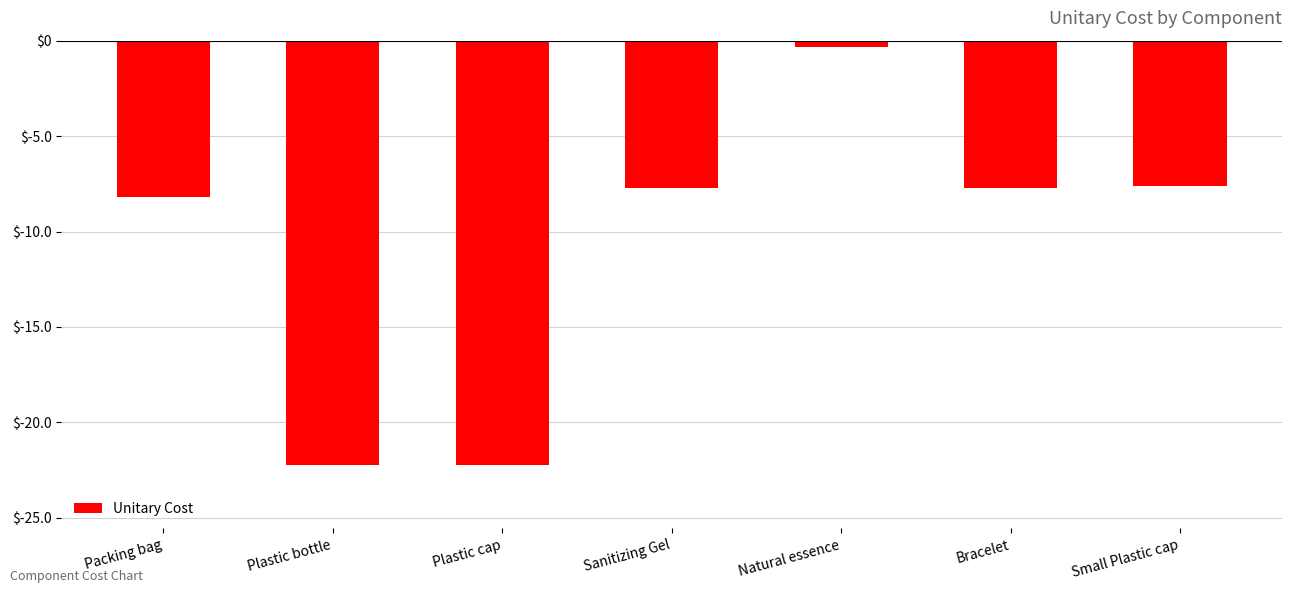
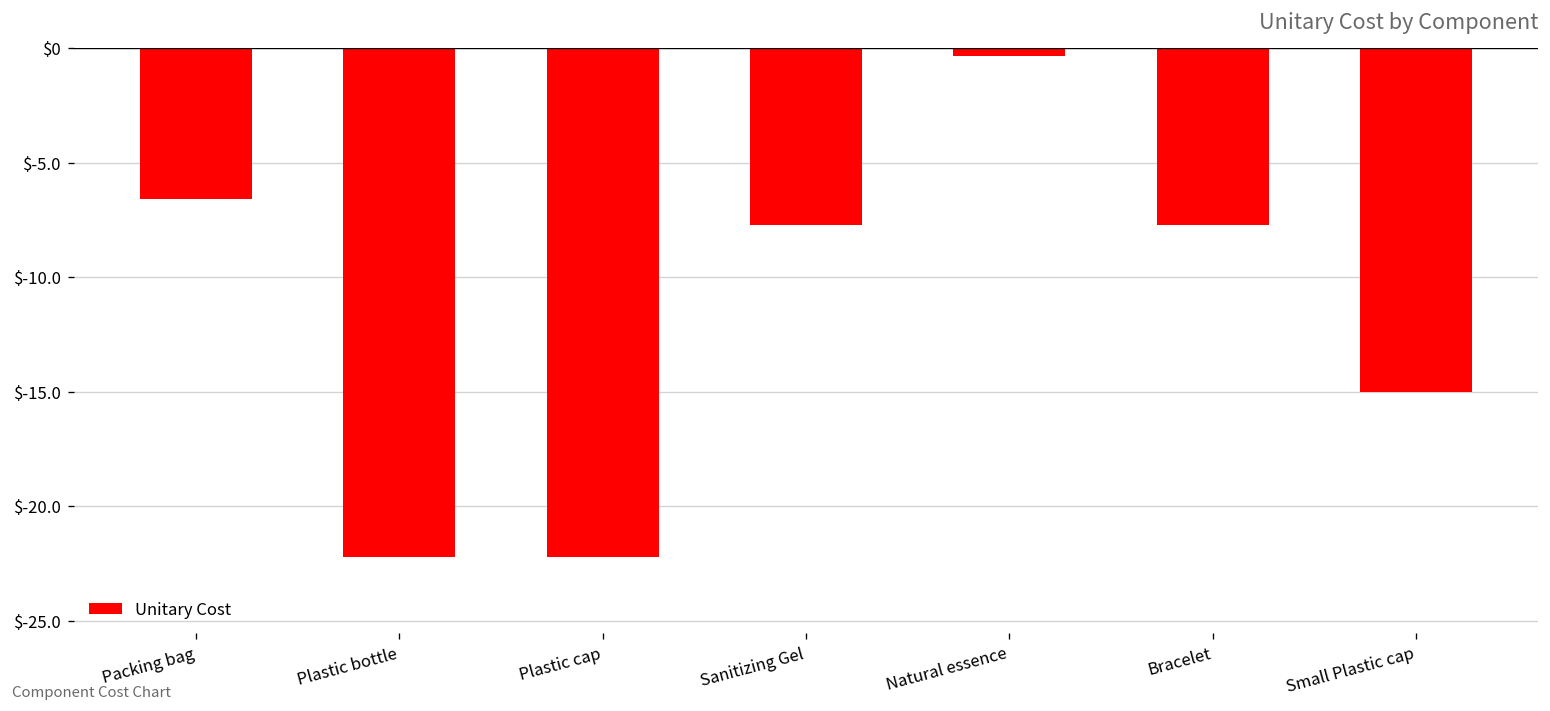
  {
-   "Packing bag": "$-8.2",
+   "Packing bag": "$-6.6",
    "Plastic bottle": "$-22.2",
    "Plastic cap": "$-22.2",
    "Sanitizing Gel": "$-7.7",
    "Natural essence": "$-0.3",
    "Bracelet": "$-7.7",
-   "Small Plastic cap": "$-7.6"
+   "Small Plastic cap": "$-15.0"
  }
